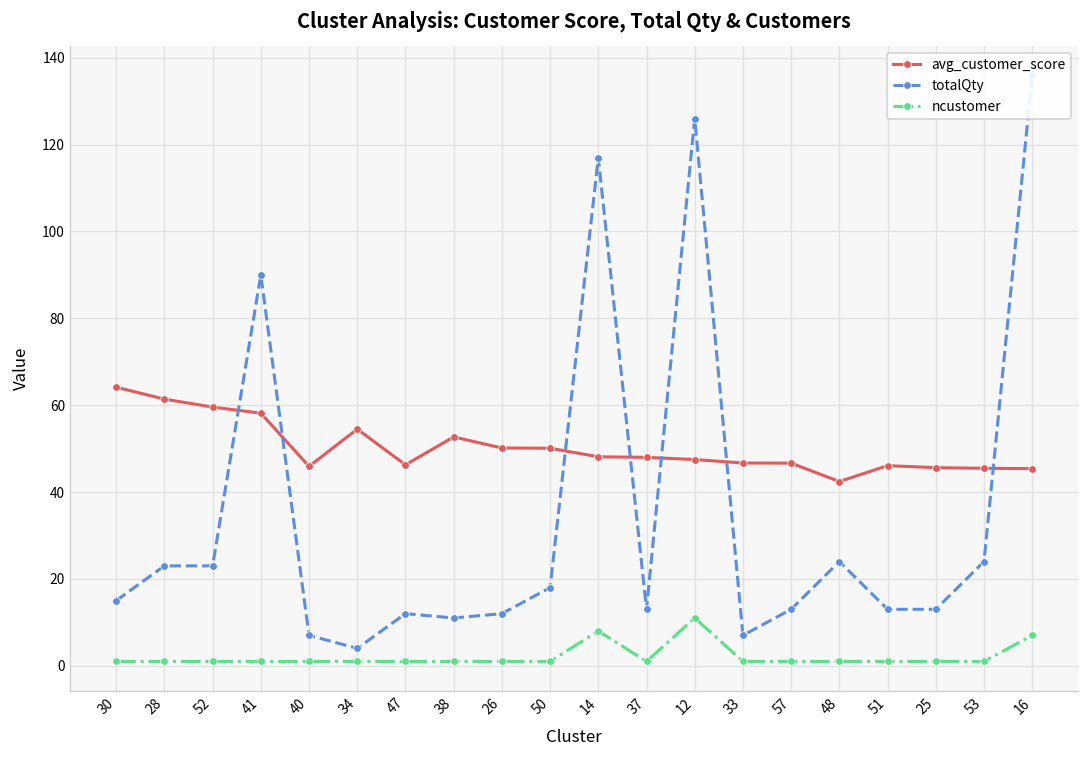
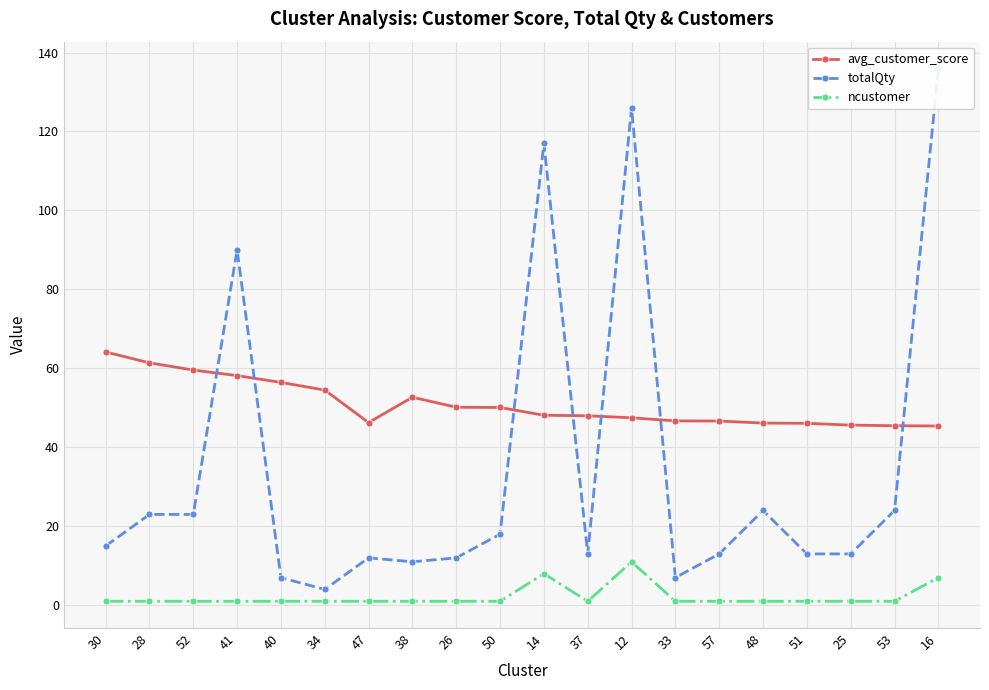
  {
    "avg_customer_score": {
      "30": 64,
      "28": 61,
      "52": 60,
      "41": 58,
-     "40": 46,
+     "40": 56,
      "34": 55,
      "47": 46,
      "38": 53,
      "26": 50,
      "50": 50,
      "14": 48,
      "37": 48,
      "12": 47,
      "33": 47,
      "57": 47,
-     "48": 42,
+     "48": 46,
      "51": 46,
      "25": 46,
      "53": 45,
      "16": 45
    },
    "totalQty": {
      "30": 15,
      "28": 23,
      "52": 23,
      "41": 90,
      "40": 7,
      "34": 4,
      "47": 12,
      "38": 11,
      "26": 12,
      "50": 18,
      "14": 117,
      "37": 13,
      "12": 126,
      "33": 7,
      "57": 13,
      "48": 24,
      "51": 13,
      "25": 13,
      "53": 24
    },
    "ncustomer": {
      "30": 1,
      "28": 1,
      "52": 1,
      "41": 1,
      "40": 1,
      "34": 1,
      "47": 1,
      "38": 1,
      "26": 1,
      "50": 1,
      "14": 8,
      "37": 1,
      "12": 11,
      "33": 1,
      "57": 1,
      "48": 1,
      "51": 1,
      "25": 1,
      "53": 1,
      "16": 7
    }
  }
